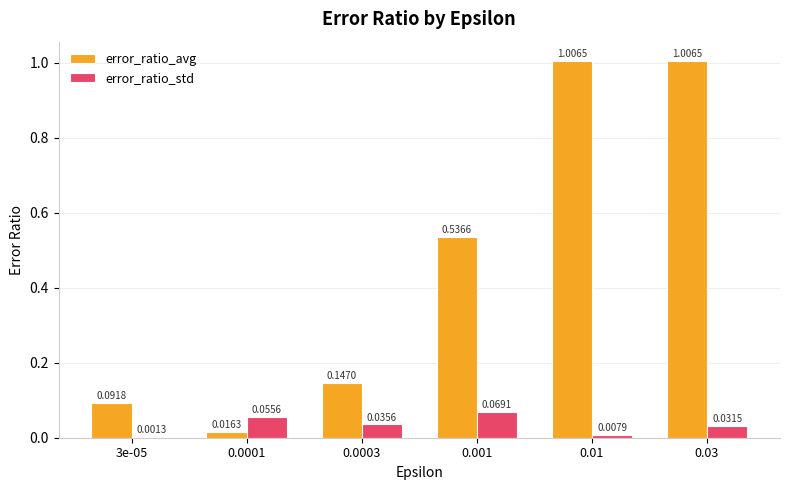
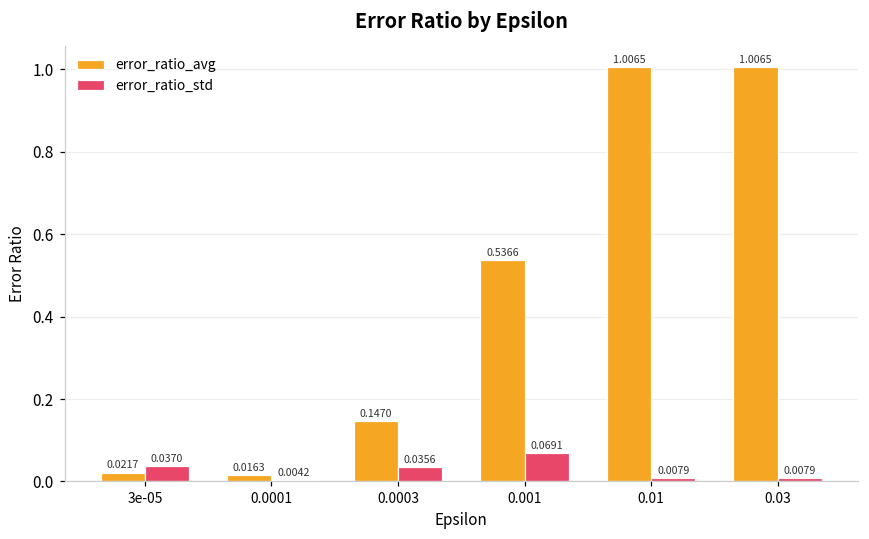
  {
    "error_ratio_avg": {
-     "3e-05": 0.0918,
+     "3e-05": 0.0217,
      "0.0001": 0.0163,
      "0.0003": 0.1470,
      "0.001": 0.5366,
      "0.01": 1.0065,
      "0.03": 1.0065
    },
    "error_ratio_std": {
-     "3e-05": 0.0013,
-     "0.0001": 0.0556,
+     "3e-05": 0.0370,
+     "0.0001": 0.0042,
      "0.0003": 0.0356,
      "0.001": 0.0691,
      "0.01": 0.0079,
-     "0.03": 0.0315
+     "0.03": 0.0079
    }
  }
